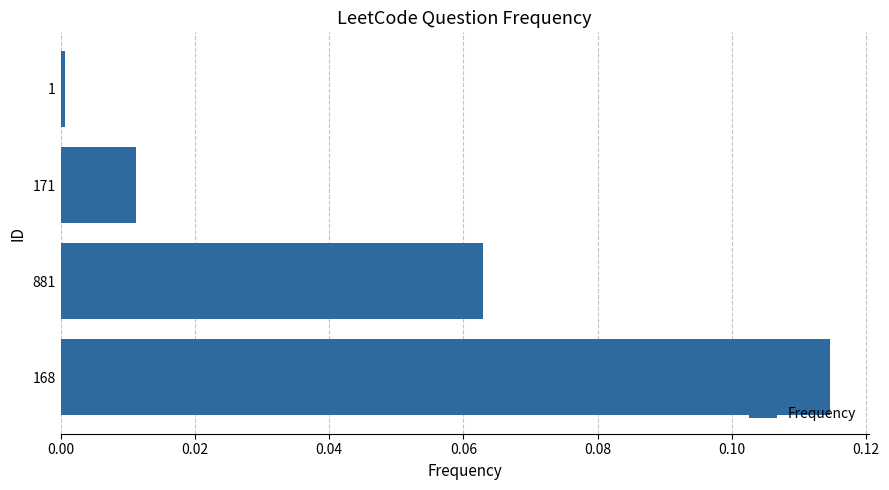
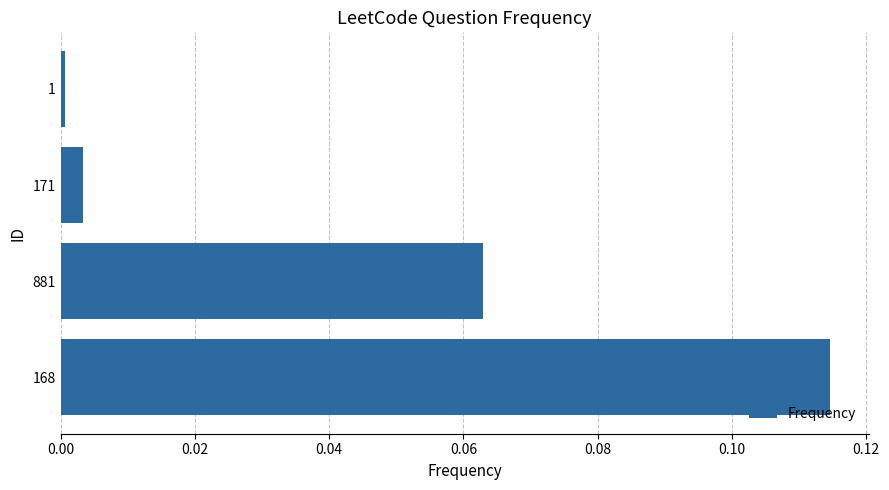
  {
    "1": 0.001,
-   "171": 0.011,
+   "171": 0.003,
    "881": 0.063,
    "168": 0.115
  }
